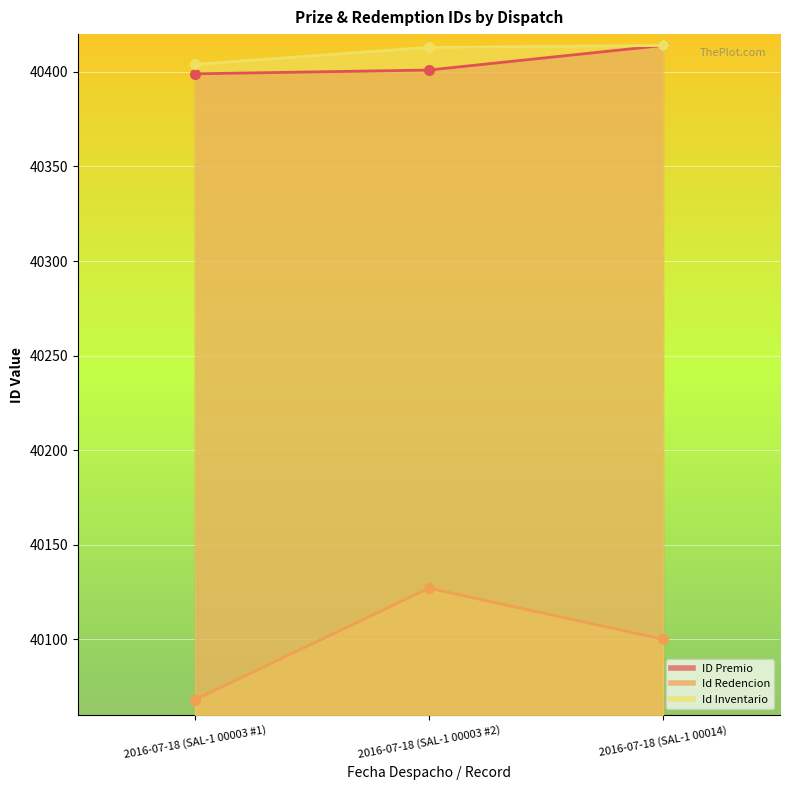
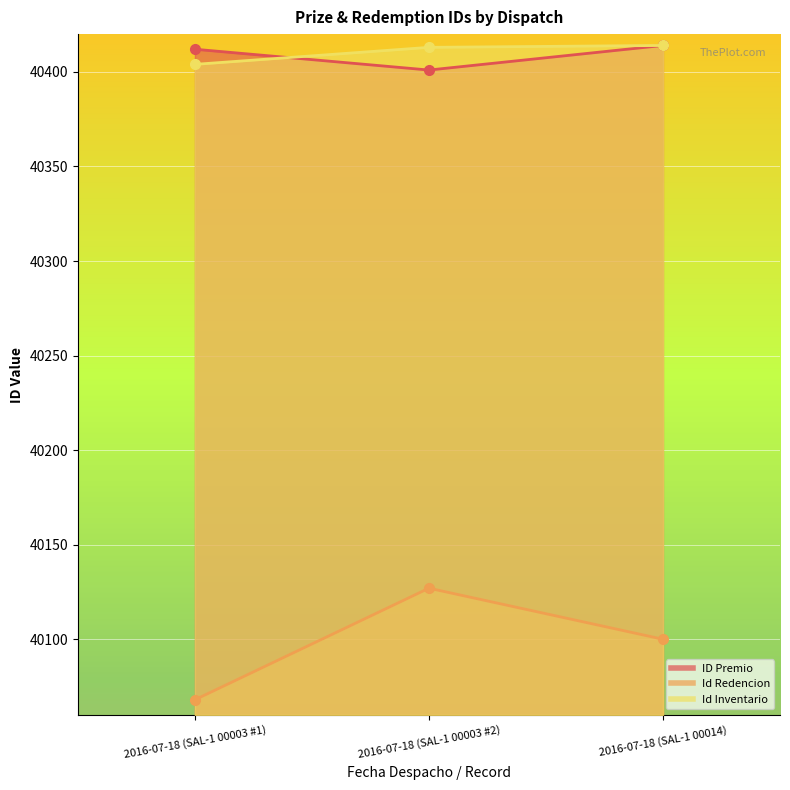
  {
    "ID Premio": {
-     "2016-07-18 (SAL-1 00003 #1)": 40399,
+     "2016-07-18 (SAL-1 00003 #1)": 40412,
      "2016-07-18 (SAL-1 00003 #2)": 40401
    }
  }
